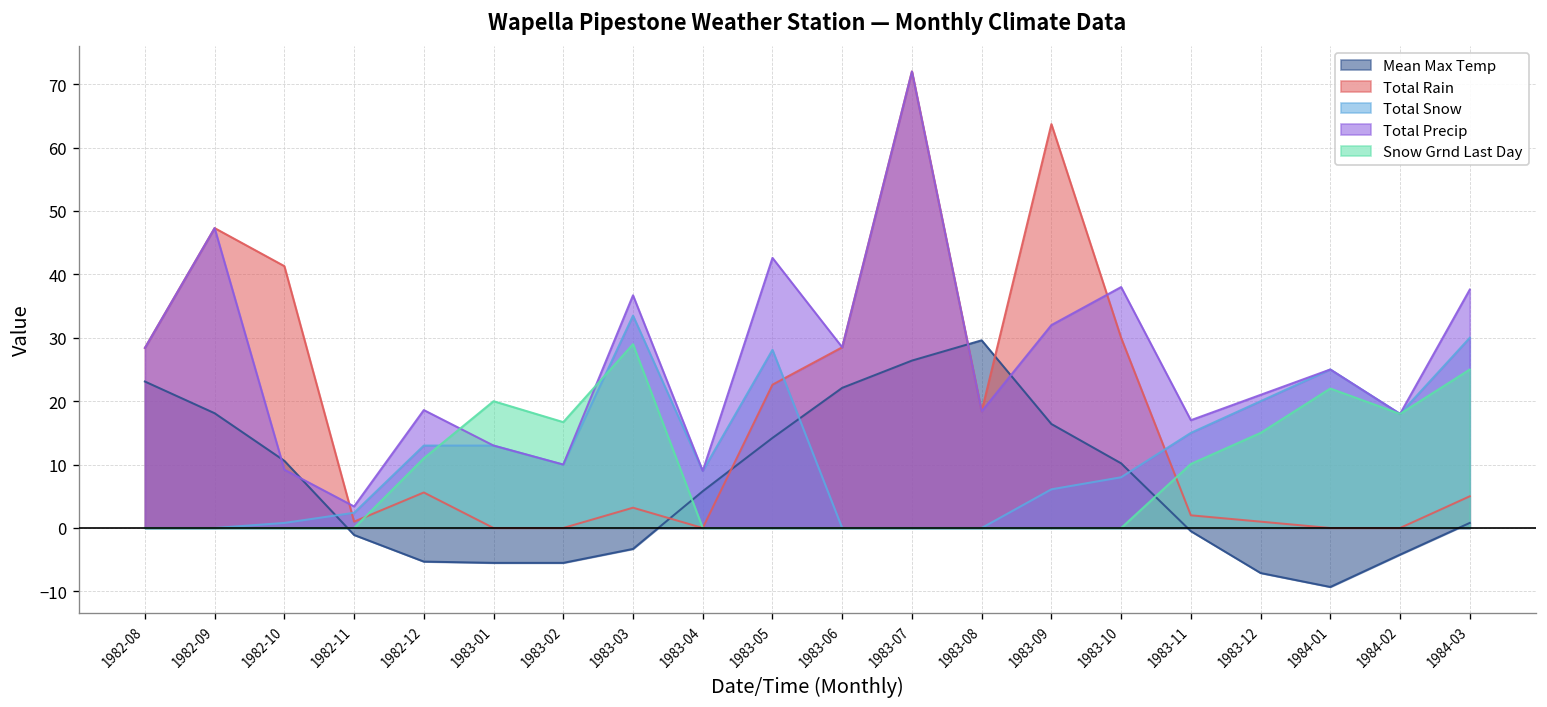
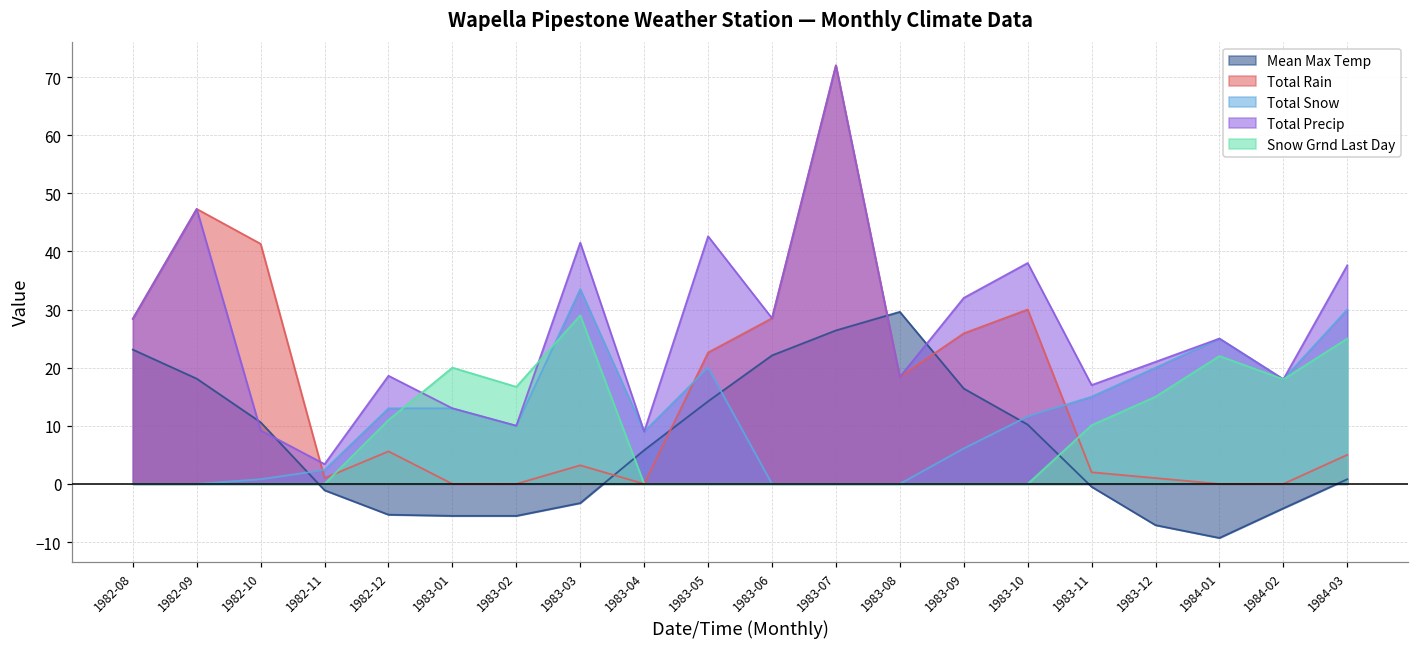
  {
    "Total Rain": {
      "1982-10": 41,
      "1982-11": 1,
      "1982-12": 6,
      "1983-03": 3,
      "1983-05": 23,
-     "1983-09": 64,
+     "1983-09": 26,
      "1983-10": 30,
      "1983-11": 2,
      "1983-12": 1,
      "1984-03": 5
    },
    "Total Snow": {
      "1982-10": 1,
      "1982-11": 2,
      "1982-12": 13,
      "1983-03": 34,
-     "1983-05": 28,
+     "1983-05": 20,
      "1983-09": 6,
-     "1983-10": 8,
+     "1983-10": 12,
      "1983-11": 15,
      "1983-12": 20,
      "1984-03": 30
    },
    "Total Precip": {
      "1982-10": 9,
      "1982-11": 3,
      "1982-12": 19,
-     "1983-03": 37,
+     "1983-03": 42,
      "1983-05": 43,
      "1983-09": 32,
      "1983-10": 38,
      "1983-11": 17,
      "1983-12": 21,
      "1984-03": 38
    },
    "Snow Grnd Last Day": {
      "1982-10": 0,
      "1982-12": 11,
      "1983-01": 20,
      "1983-02": 17,
      "1983-03": 29,
      "1983-05": 0,
      "1983-09": 0,
      "1983-10": 0,
      "1983-11": 10,
      "1983-12": 15,
      "1984-01": 22,
      "1984-03": 25
    }
  }
